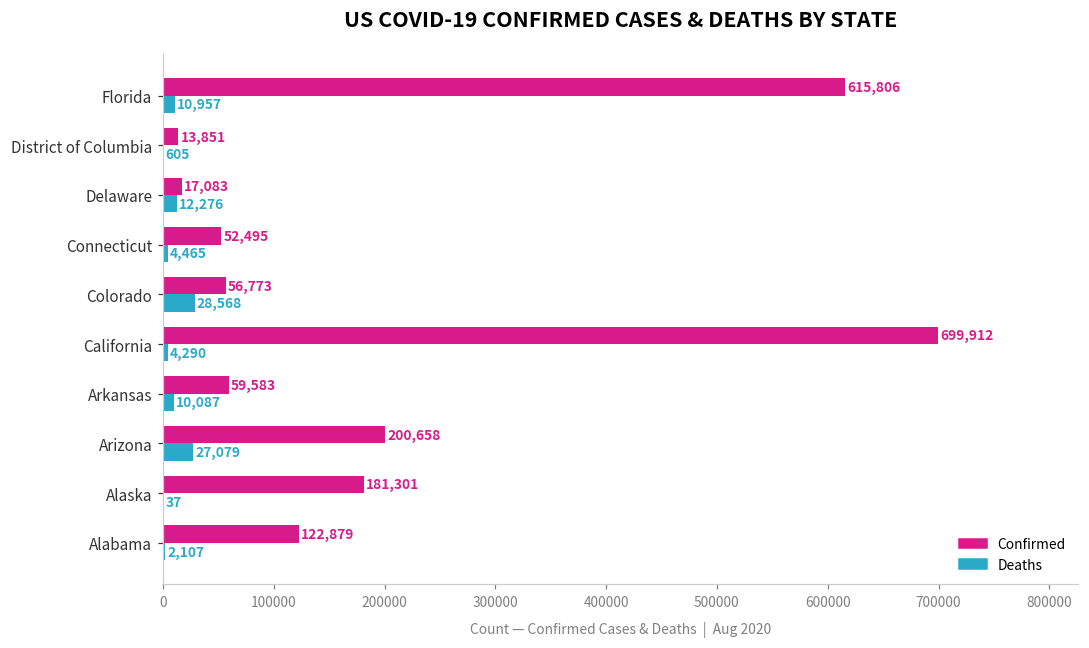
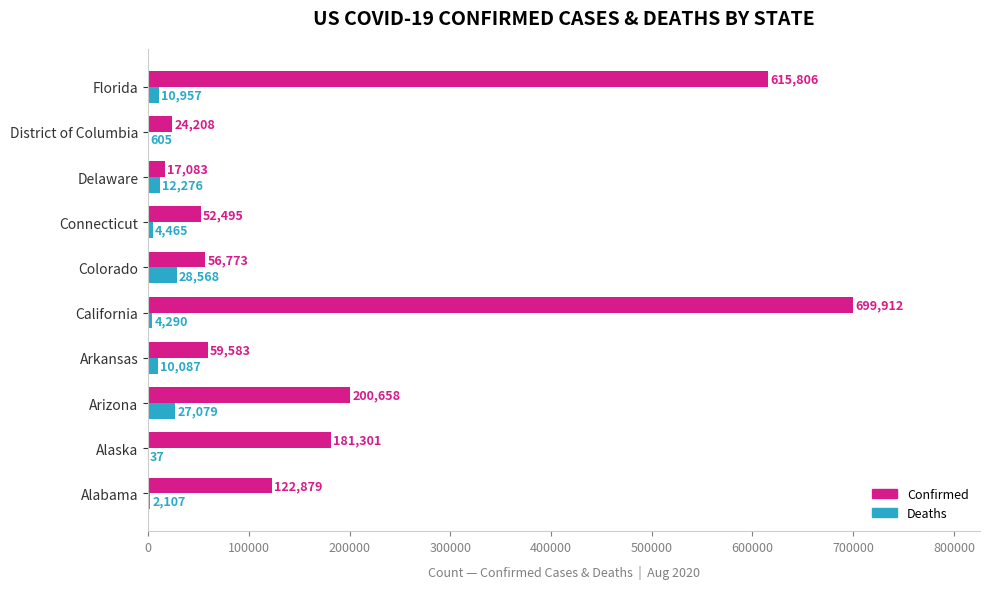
  {
    "Confirmed": {
      "Florida": "615,806",
-     "District of Columbia": "13,851",
+     "District of Columbia": "24,208",
      "Delaware": "17,083",
      "Connecticut": "52,495",
      "Colorado": "56,773",
      "California": "699,912",
      "Arkansas": "59,583",
      "Arizona": "200,658",
      "Alaska": "181,301",
      "Alabama": "122,879"
    },
    "Deaths": {
      "Florida": "10,957",
      "District of Columbia": "605",
      "Delaware": "12,276",
      "Connecticut": "4,465",
      "Colorado": "28,568",
      "California": "4,290",
      "Arkansas": "10,087",
      "Arizona": "27,079",
      "Alaska": "37",
      "Alabama": "2,107"
    }
  }
